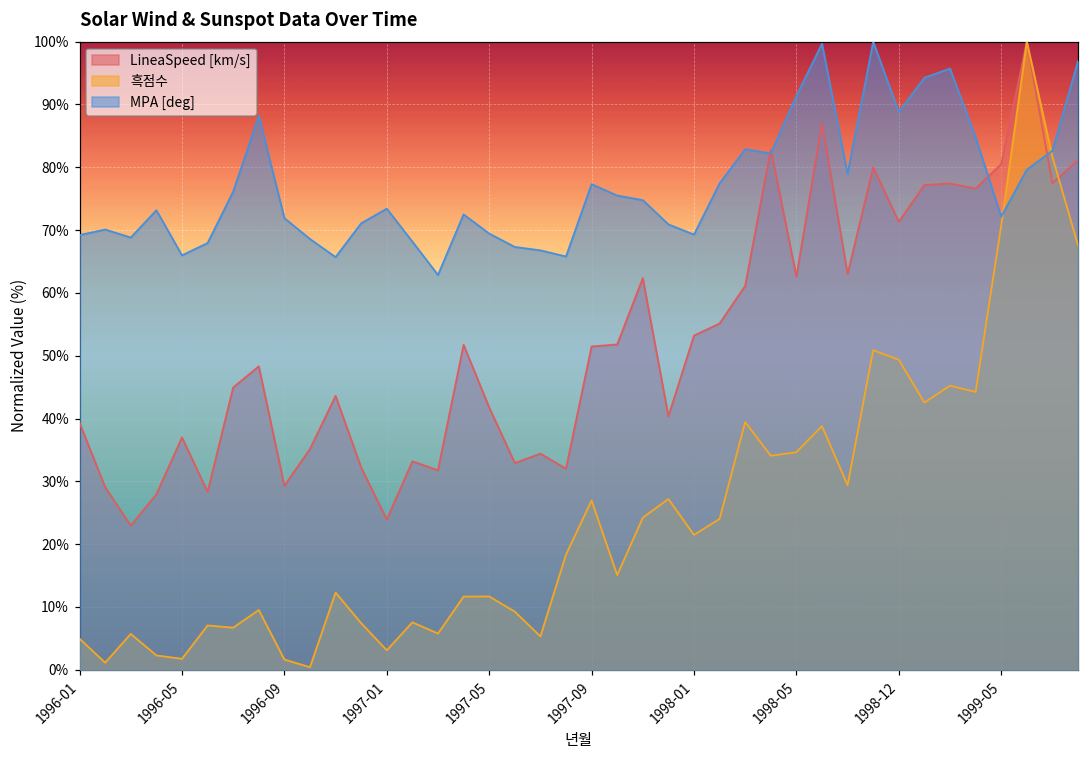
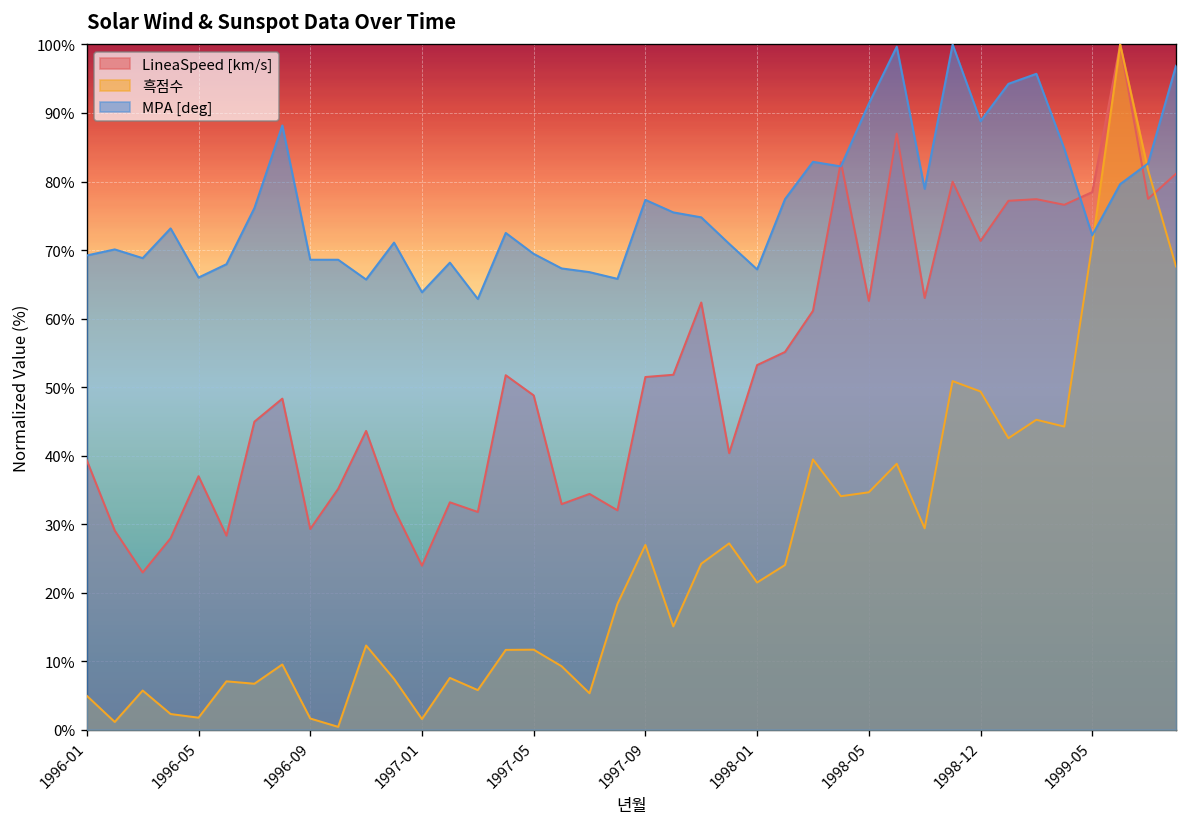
  {
    "LineaSpeed [km/s]": {
      "1996-01": "39%",
      "1996-05": "37%",
      "1996-09": "29%",
      "1997-01": "24%",
-     "1997-05": "42%",
+     "1997-05": "49%",
      "1997-09": "51%",
      "1998-01": "53%",
      "1998-05": "63%",
      "1998-12": "71%",
-     "1999-05": "81%"
+     "1999-05": "78%"
    },
    "흑점수": {
      "1996-01": "5%",
      "1996-05": "2%",
      "1996-09": "2%",
-     "1997-01": "3%",
+     "1997-01": "2%",
      "1997-05": "12%",
      "1997-09": "27%",
      "1998-01": "21%",
      "1998-05": "35%",
      "1998-12": "49%",
      "1999-05": "71%"
    },
    "MPA [deg]": {
      "1996-01": "69%",
      "1996-05": "66%",
-     "1996-09": "72%",
-     "1997-01": "73%",
+     "1996-09": "69%",
+     "1997-01": "64%",
      "1997-05": "69%",
      "1997-09": "77%",
-     "1998-01": "69%",
+     "1998-01": "67%",
      "1998-05": "91%",
      "1998-12": "89%",
      "1999-05": "72%"
    }
  }
